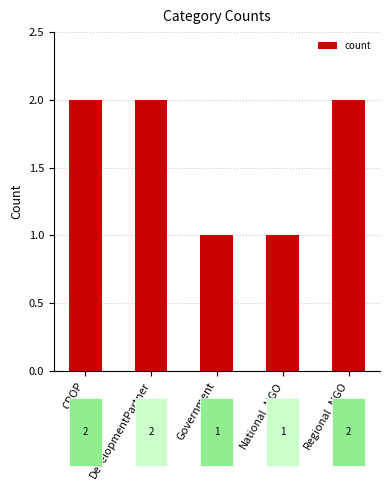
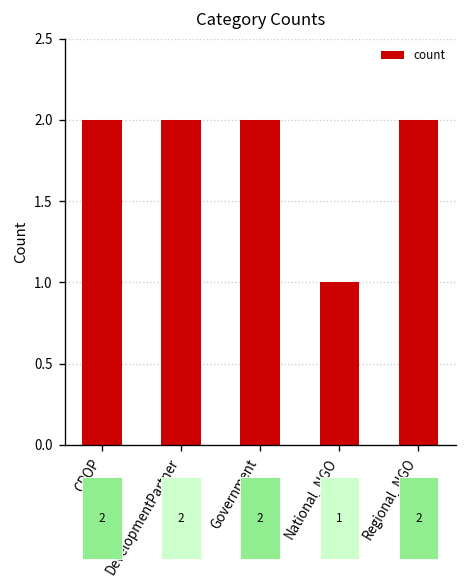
  {
    "CROP": 2,
    "DevelopmentPartner": 2,
-   "Government": 1,
+   "Government": 2,
    "National_NGO": 1,
    "Regional_NGO": 2
  }
